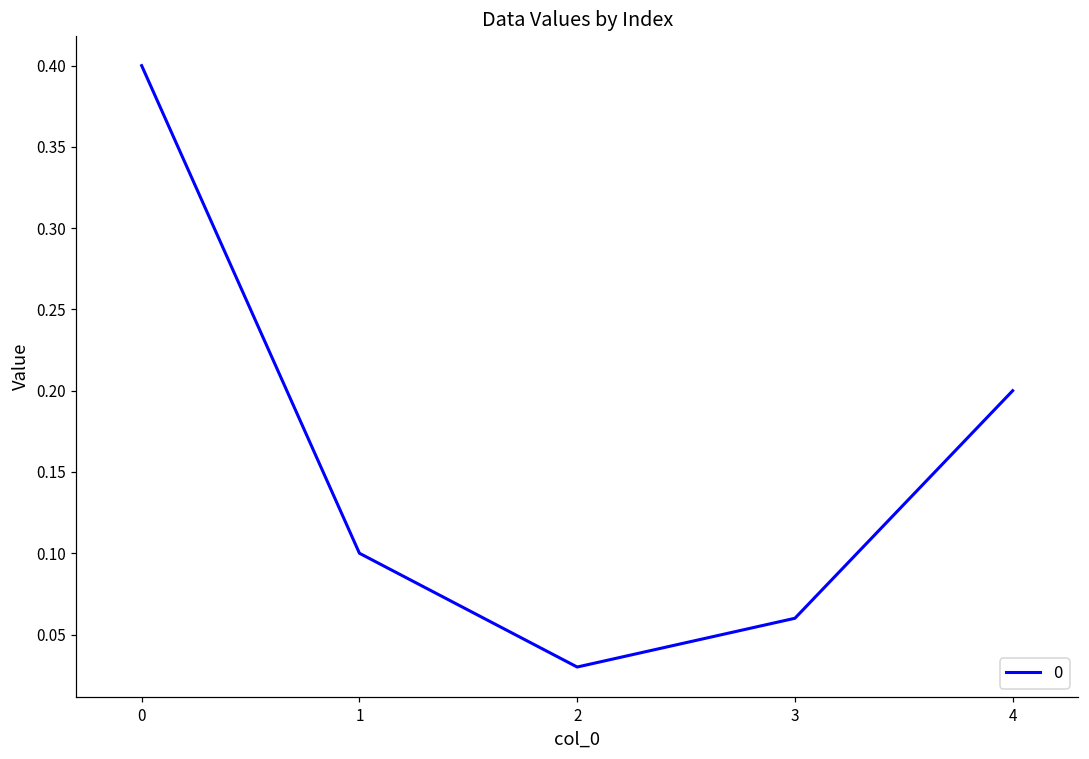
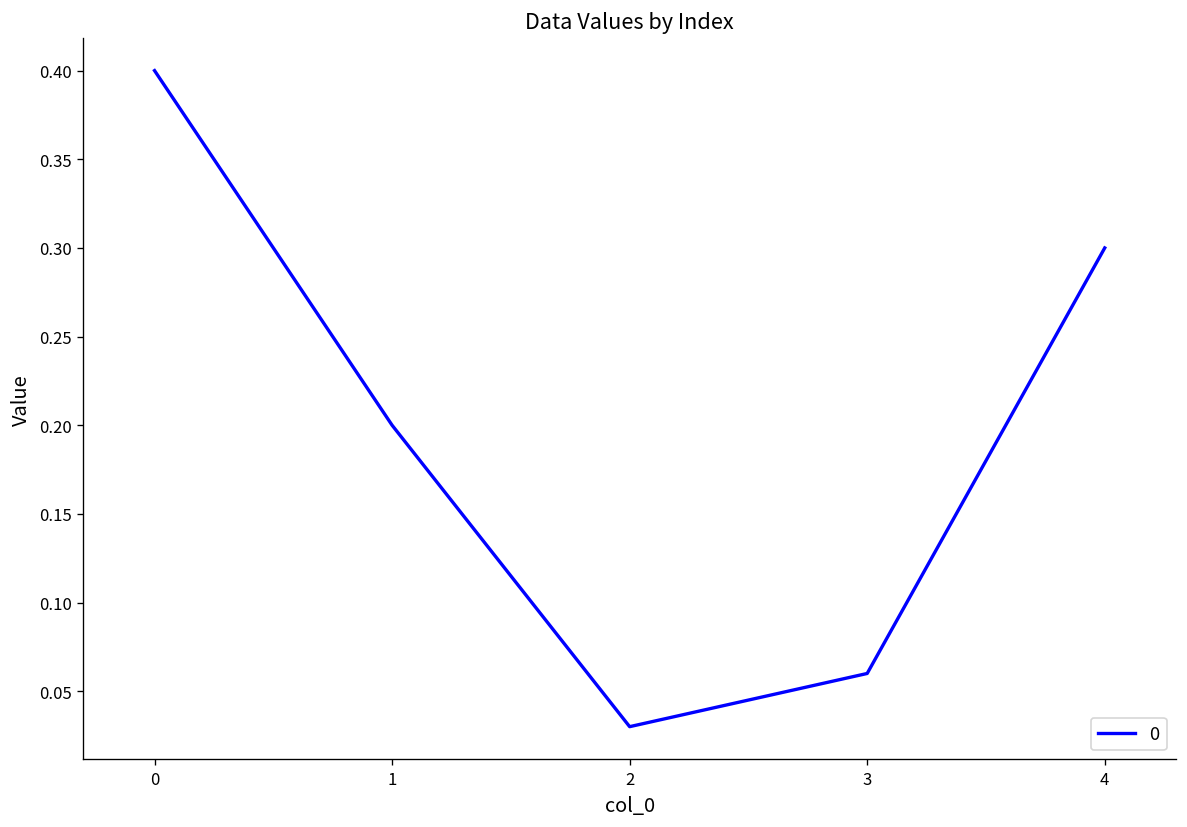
  {
    "0": 0.4,
-   "1": 0.1,
+   "1": 0.2,
    "2": 0.030,
    "3": 0.060,
-   "4": 0.2
+   "4": 0.3
  }
